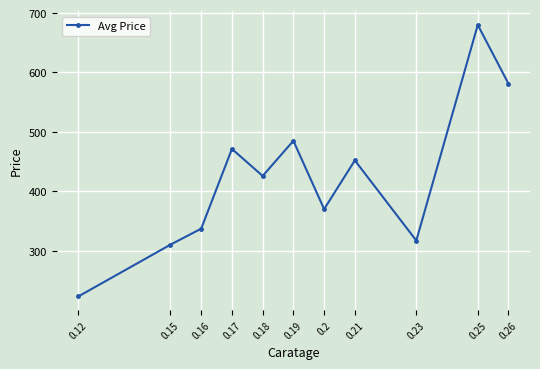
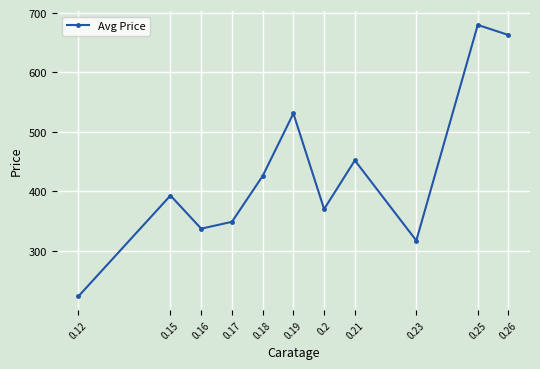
  {
    "0.12": 220,
-   "0.15": 310,
+   "0.15": 390,
    "0.16": 340,
-   "0.17": 470,
+   "0.17": 350,
    "0.18": 430,
-   "0.19": 490,
+   "0.19": 530,
    "0.2": 370,
    "0.21": 450,
    "0.23": 320,
    "0.25": 680,
-   "0.26": 580
+   "0.26": 660
  }
